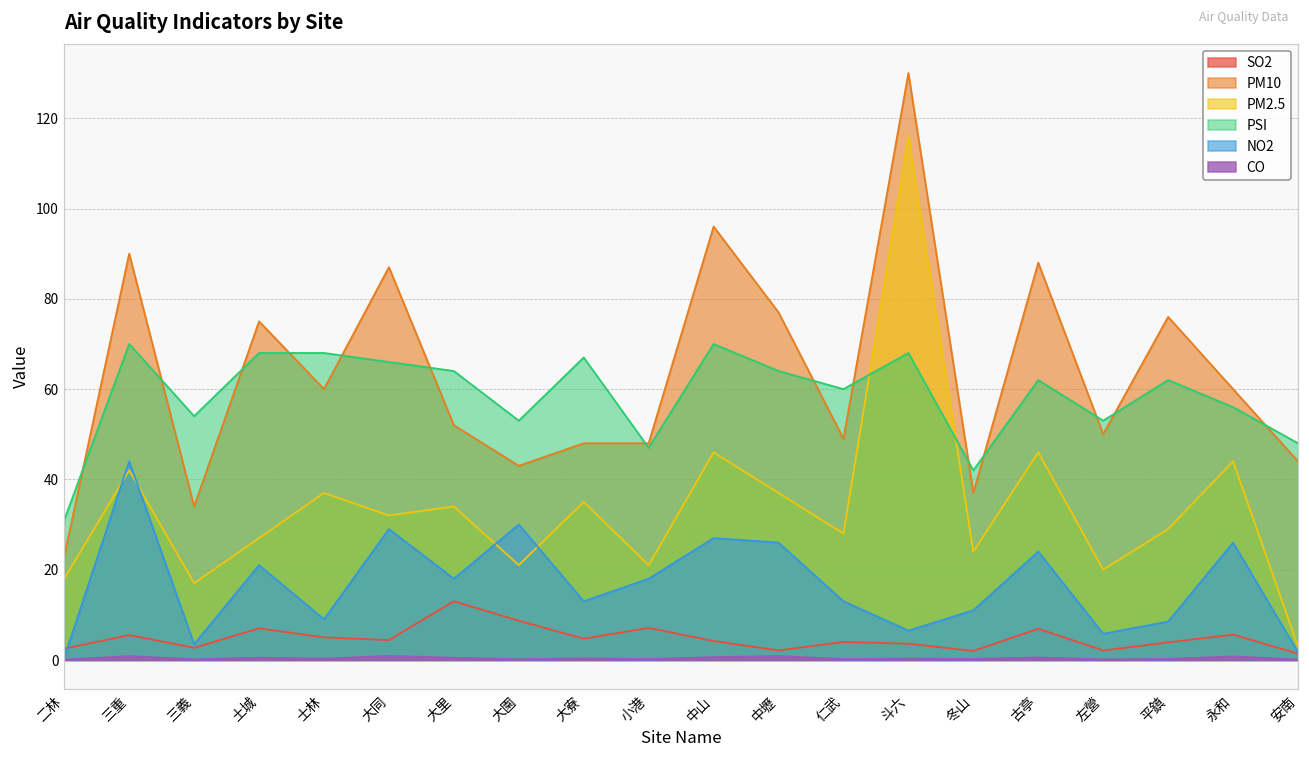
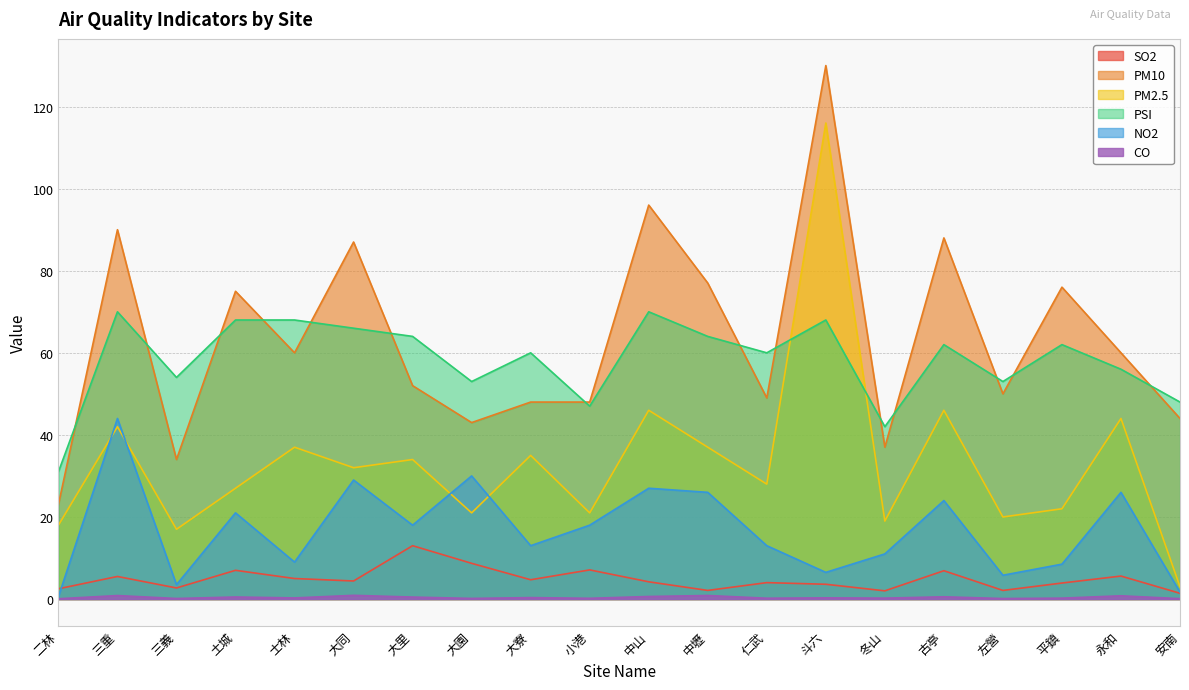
  {
    "PM2.5": {
      "二林": 18,
      "三重": 42,
      "三義": 17,
      "土城": 27,
      "士林": 37,
      "大同": 32,
      "大里": 34,
      "大園": 21,
      "大寮": 35,
      "小港": 21,
      "中山": 46,
      "中壢": 37,
      "仁武": 28,
      "斗六": 116,
-     "冬山": 24,
+     "冬山": 19,
      "古亭": 46,
      "左營": 20,
-     "平鎮": 29,
+     "平鎮": 22,
      "永和": 44,
      "安南": 3
    },
    "PSI": {
      "二林": 31,
      "三重": 70,
      "三義": 54,
      "土城": 68,
      "士林": 68,
      "大同": 66,
      "大里": 64,
      "大園": 53,
-     "大寮": 67,
+     "大寮": 60,
      "小港": 47,
      "中山": 70,
      "中壢": 64,
      "仁武": 60,
      "斗六": 68,
      "冬山": 42,
      "古亭": 62,
      "左營": 53,
      "平鎮": 62,
      "永和": 56,
      "安南": 48
    },
    "NO2": {
      "三重": 44,
      "三義": 4,
      "土城": 21,
      "士林": 9,
      "大同": 29,
      "大里": 18,
      "大園": 30,
      "大寮": 13,
      "小港": 18,
      "中山": 27,
      "中壢": 26,
      "仁武": 13,
      "斗六": 7,
      "冬山": 11,
      "古亭": 24,
      "左營": 6,
      "平鎮": 9,
      "永和": 26
    },
    "CO": {
      "三重": 1,
      "三義": 0,
      "土城": 1,
      "士林": 0,
      "大同": 1,
      "大里": 0,
      "大園": 0,
      "大寮": 0,
      "小港": 0,
      "中山": 1,
      "中壢": 1,
      "仁武": 0,
      "斗六": 0,
      "冬山": 0,
      "古亭": 1,
      "左營": 0,
      "平鎮": 0,
      "永和": 1,
      "安南": 0
    }
  }
